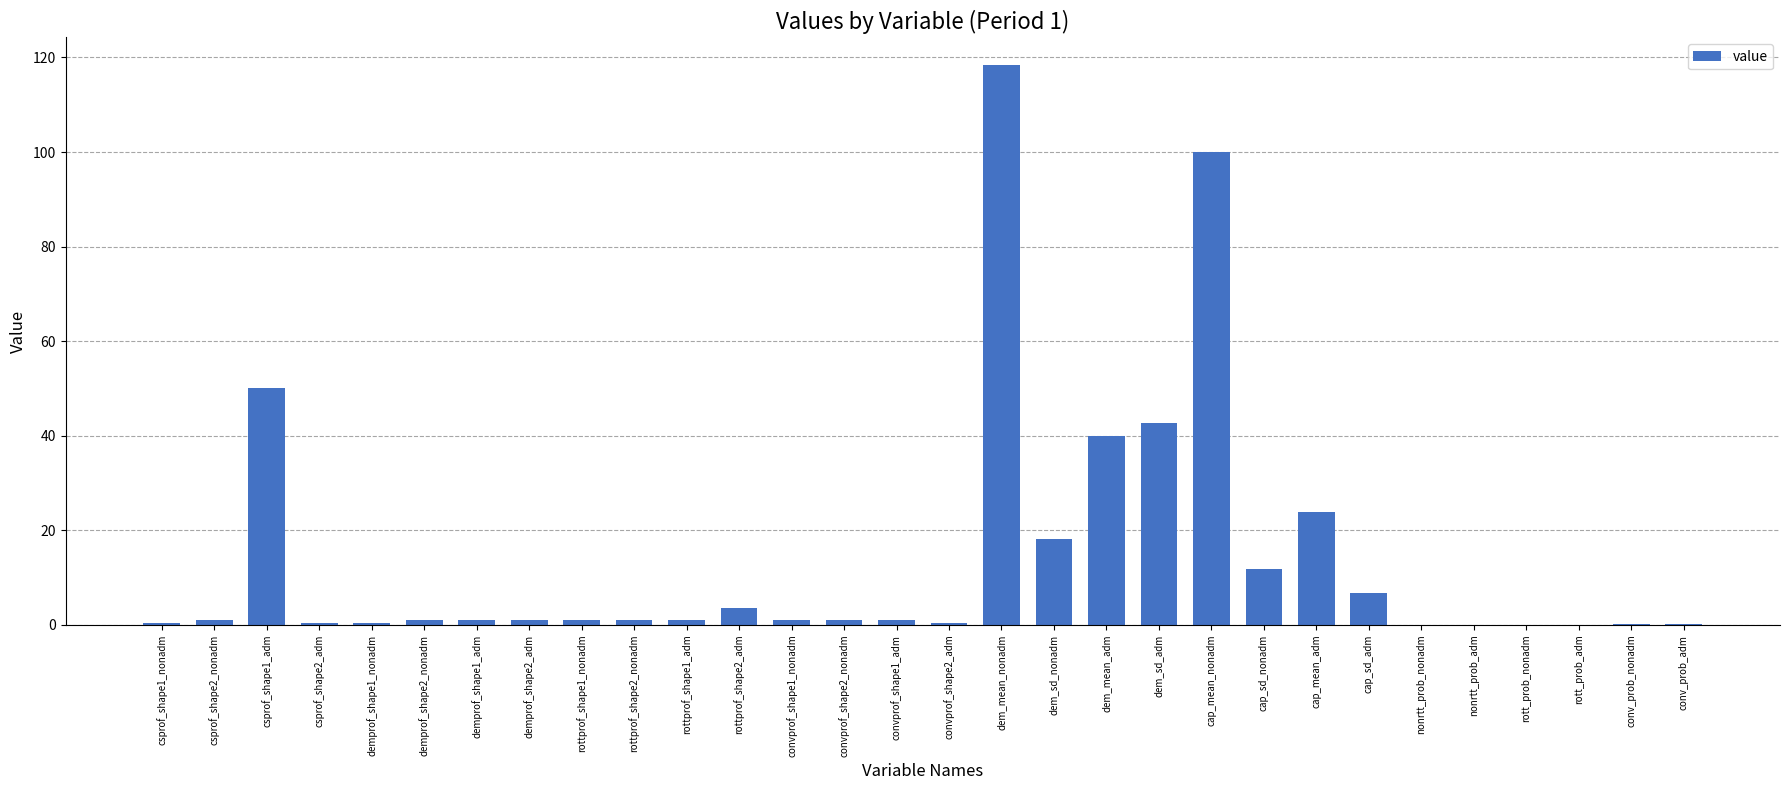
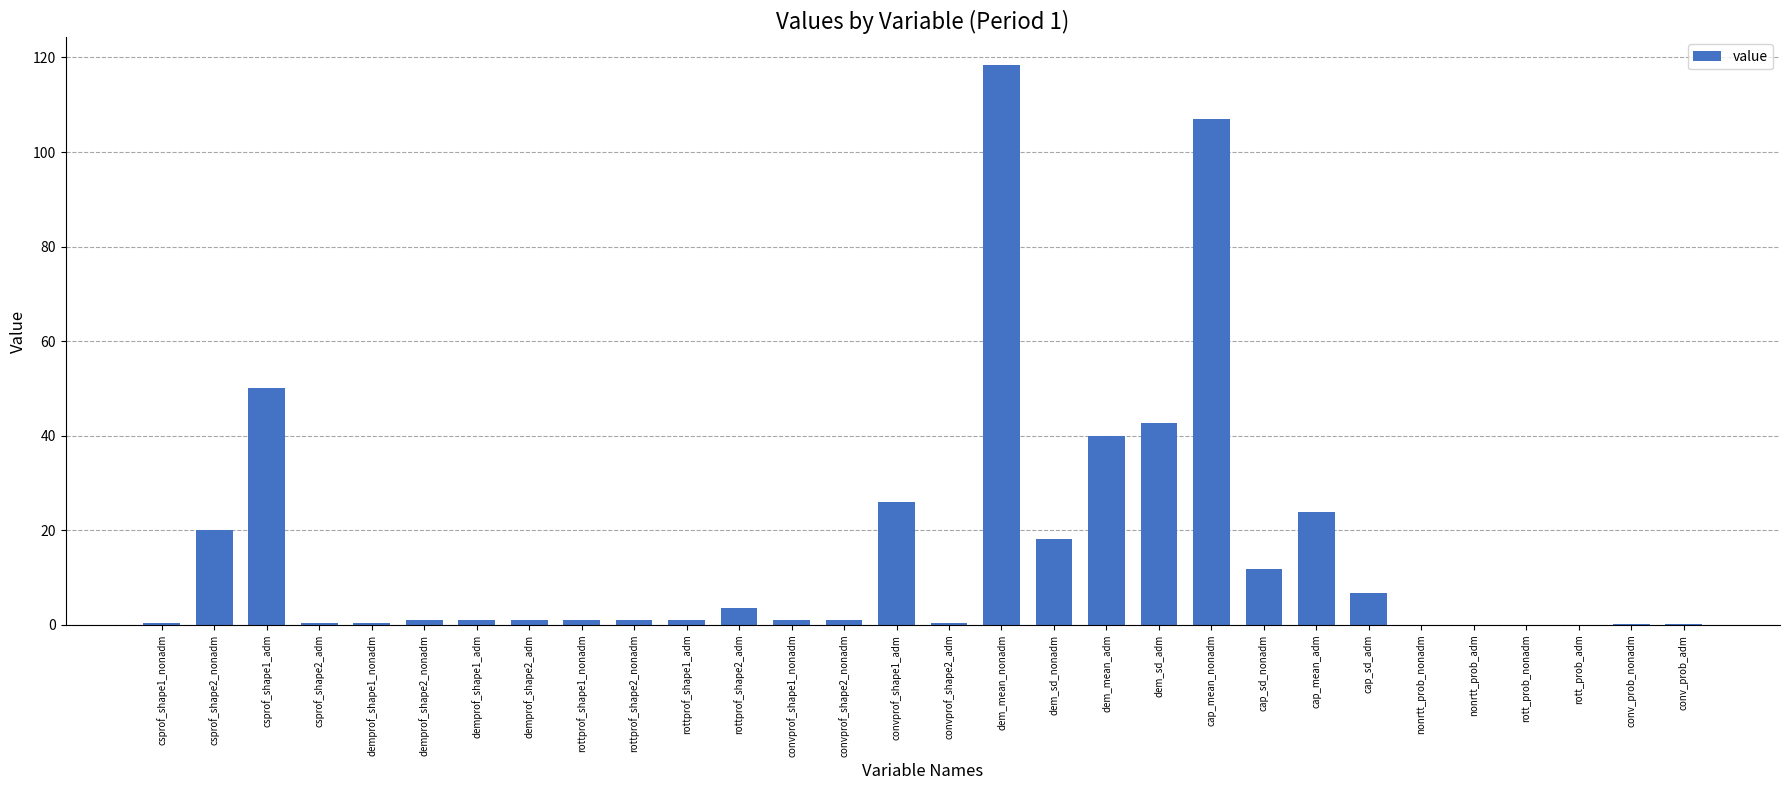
  {
-   "csprof_shape2_nonadm": 1,
+   "csprof_shape2_nonadm": 20,
    "csprof_shape1_adm": 50,
    "demprof_shape2_nonadm": 1,
    "demprof_shape1_adm": 1,
    "demprof_shape2_adm": 1,
    "rottprof_shape1_nonadm": 1,
    "rottprof_shape2_nonadm": 1,
    "rottprof_shape1_adm": 1,
    "rottprof_shape2_adm": 4,
    "convprof_shape1_nonadm": 1,
    "convprof_shape2_nonadm": 1,
-   "convprof_shape1_adm": 1,
+   "convprof_shape1_adm": 26,
    "dem_mean_nonadm": 118,
    "dem_sd_nonadm": 18,
    "dem_mean_adm": 40,
    "dem_sd_adm": 43,
-   "cap_mean_nonadm": 100,
+   "cap_mean_nonadm": 107,
    "cap_sd_nonadm": 12,
    "cap_mean_adm": 24,
    "cap_sd_adm": 7,
    "rott_prob_nonadm": 0,
    "rott_prob_adm": 0
  }
